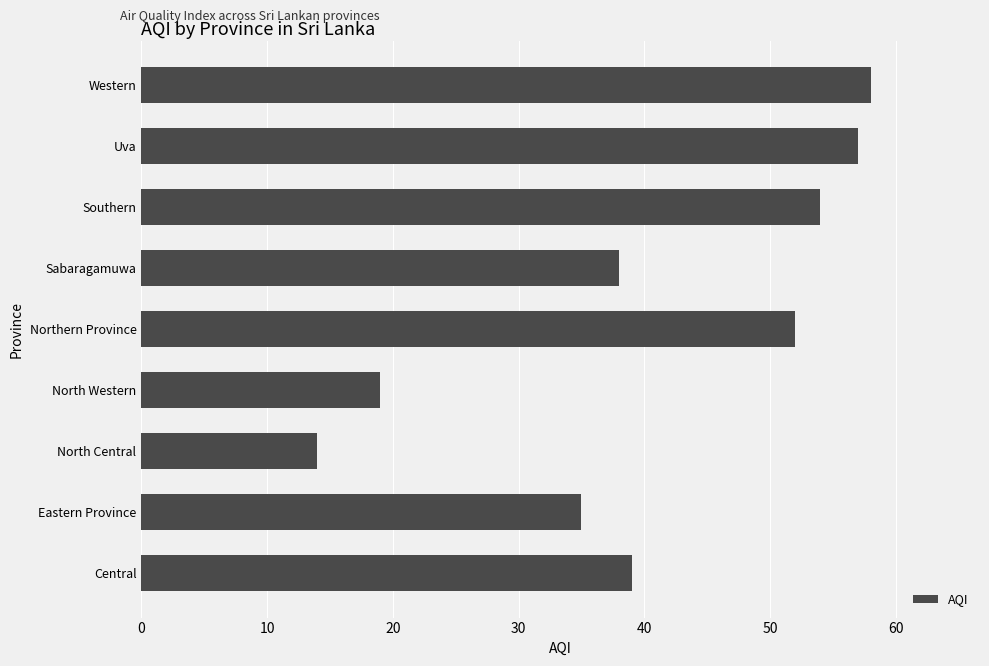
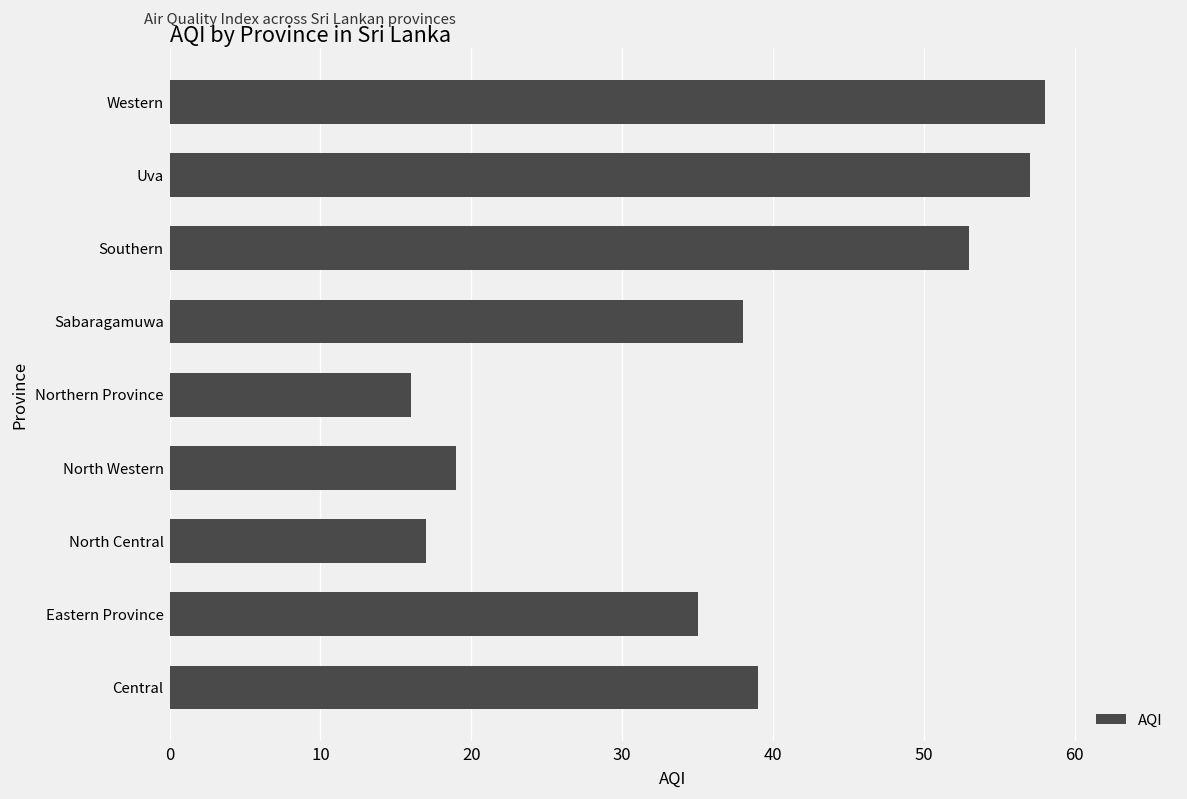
  {
    "Western": 58,
    "Uva": 57,
-   "Southern": 54,
+   "Southern": 53,
    "Sabaragamuwa": 38,
-   "Northern Province": 52,
+   "Northern Province": 16,
    "North Western": 19,
-   "North Central": 14,
+   "North Central": 17,
    "Eastern Province": 35,
    "Central": 39
  }
